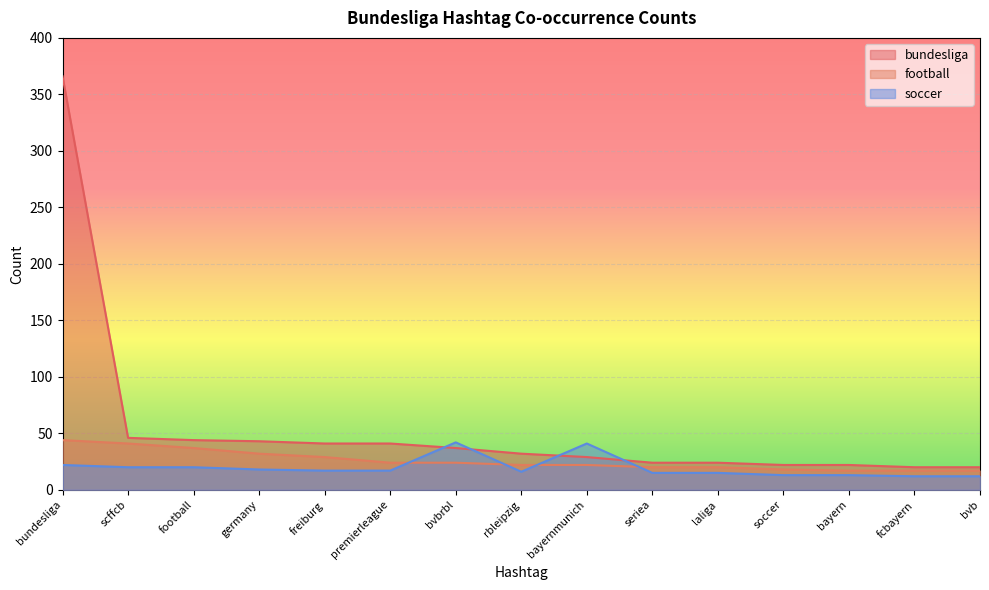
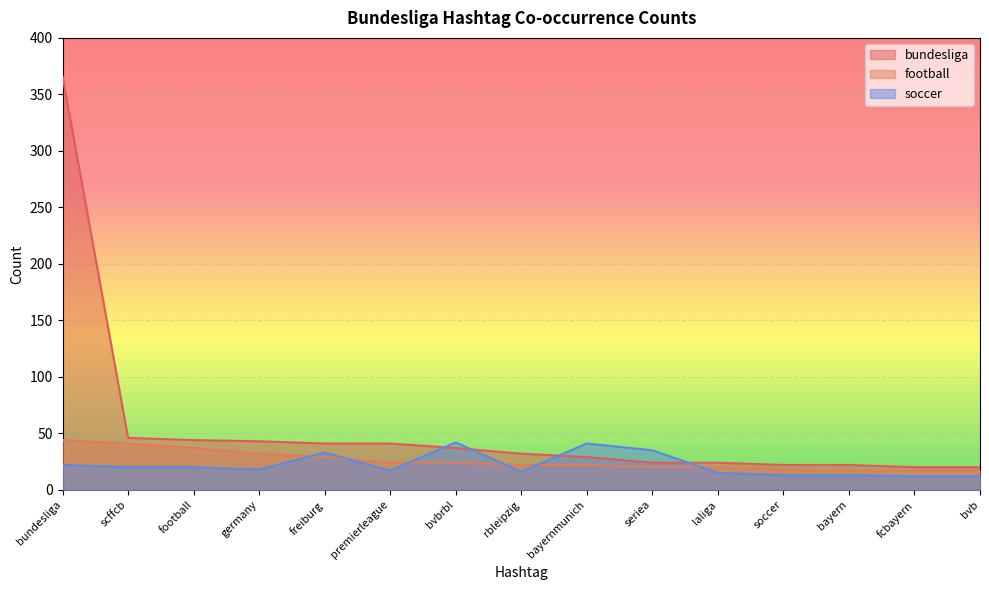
  {
    "soccer": {
      "bundesliga": 22,
      "scffcb": 20,
      "football": 20,
      "germany": 18,
-     "freiburg": 17,
+     "freiburg": 33,
      "premierleague": 17,
      "bvbrbl": 42,
      "rbleipzig": 16,
      "bayernmunich": 41,
-     "seriea": 15,
+     "seriea": 35,
      "laliga": 15,
      "soccer": 13,
      "bayern": 13,
      "fcbayern": 12,
      "bvb": 12
    }
  }
